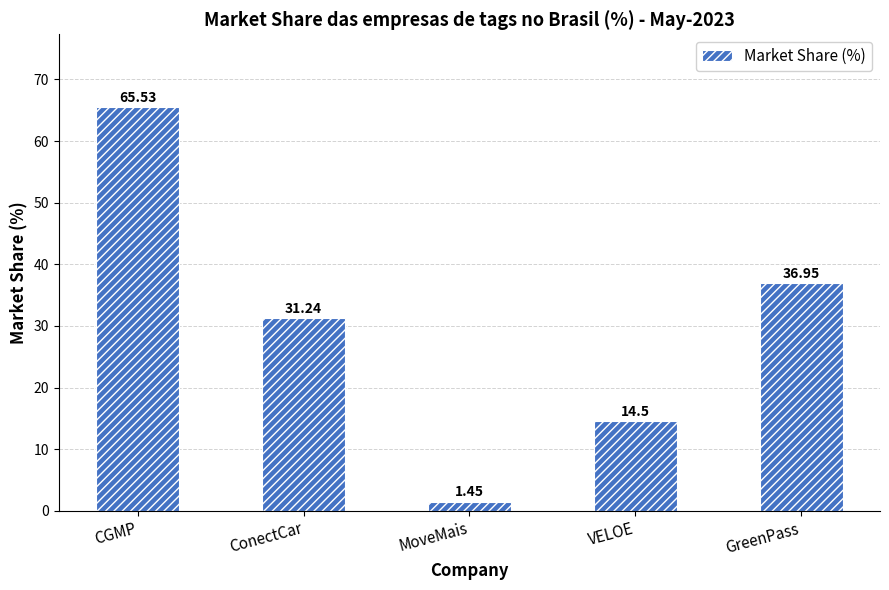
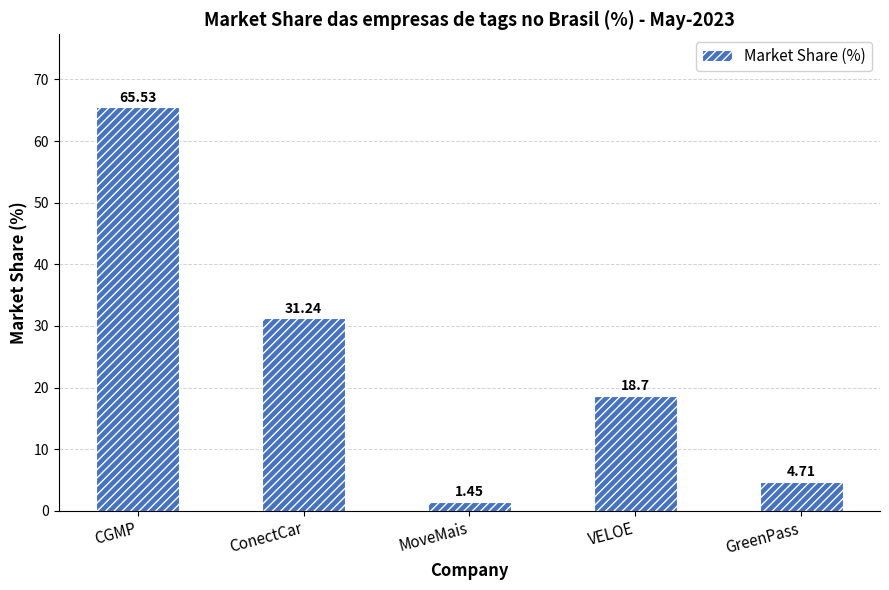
  {
    "CGMP": 65.53,
    "ConectCar": 31.24,
    "MoveMais": 1.45,
-   "VELOE": 14.5,
-   "GreenPass": 36.95
+   "VELOE": 18.7,
+   "GreenPass": 4.71
  }
